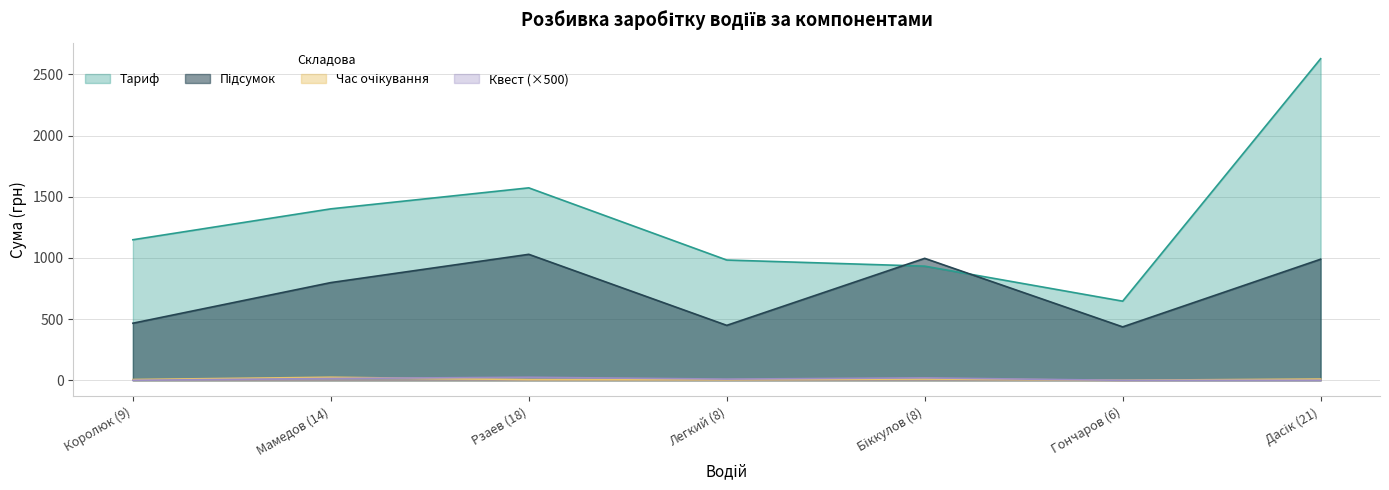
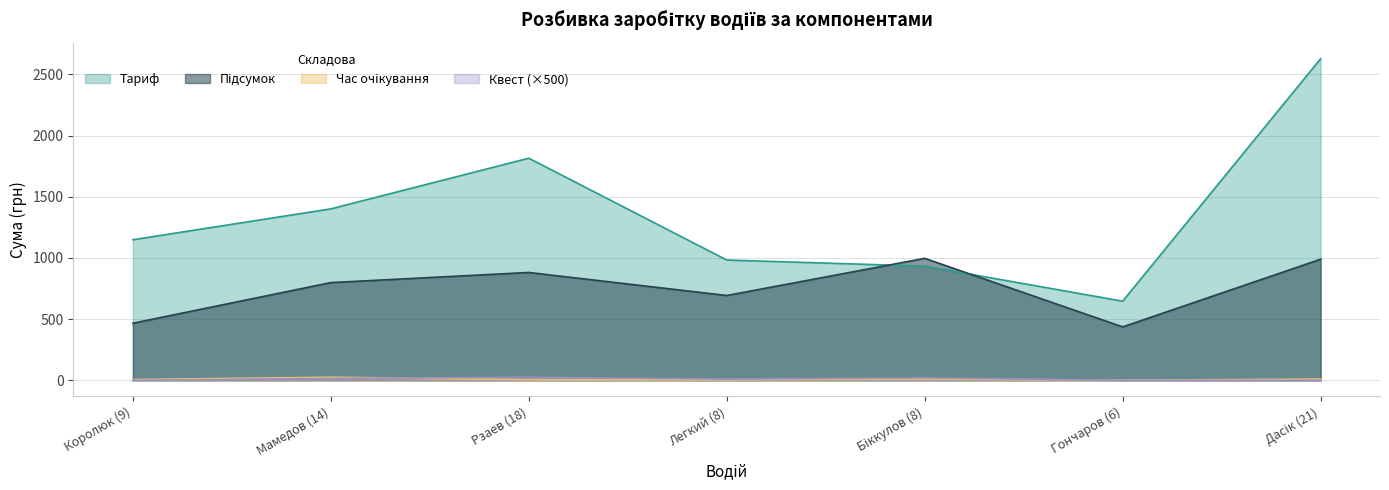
  {
    "Тариф": {
      "Королюк (9)": 1150,
      "Мамедов (14)": 1400,
-     "Рзаев (18)": 1570,
+     "Рзаев (18)": 1810,
      "Легкий (8)": 980,
      "Біккулов (8)": 930,
      "Гончаров (6)": 650,
      "Дасік (21)": 2630
    },
    "Підсумок": {
      "Королюк (9)": 470,
      "Мамедов (14)": 800,
-     "Рзаев (18)": 1030,
-     "Легкий (8)": 450,
+     "Рзаев (18)": 880,
+     "Легкий (8)": 690,
      "Біккулов (8)": 1000,
      "Гончаров (6)": 440,
      "Дасік (21)": 990
    }
  }
